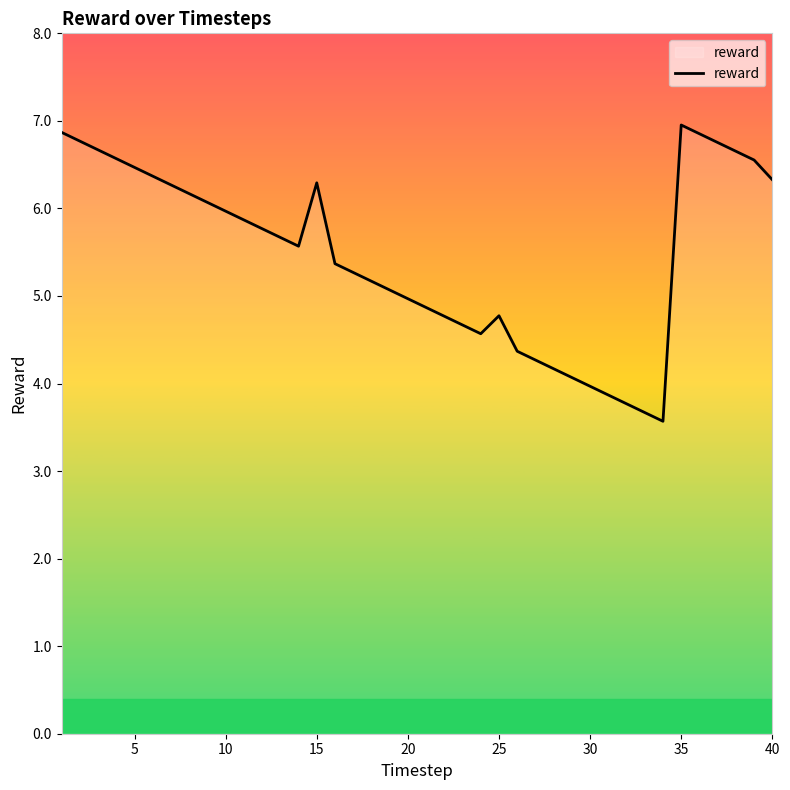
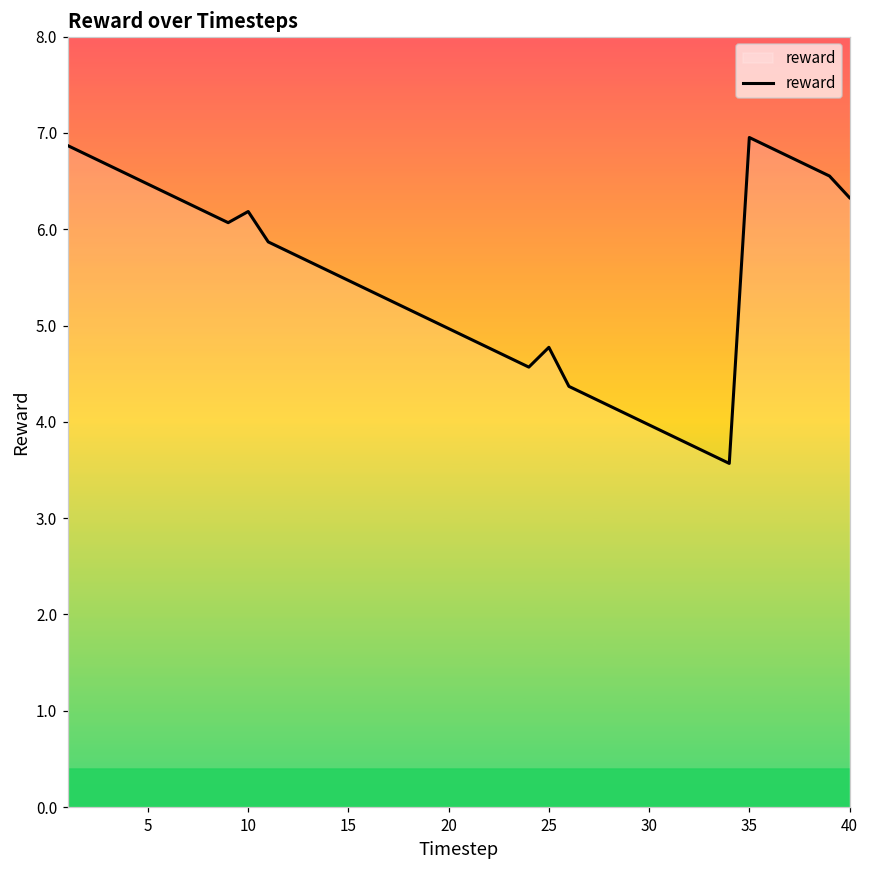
  {
    "5": 6.5,
-   "10": 6.0,
-   "15": 6.3,
+   "10": 6.2,
+   "15": 5.5,
    "20": 5.0,
    "25": 4.8,
    "30": 4.0,
    "35": 7.0,
    "40": 6.3
  }
